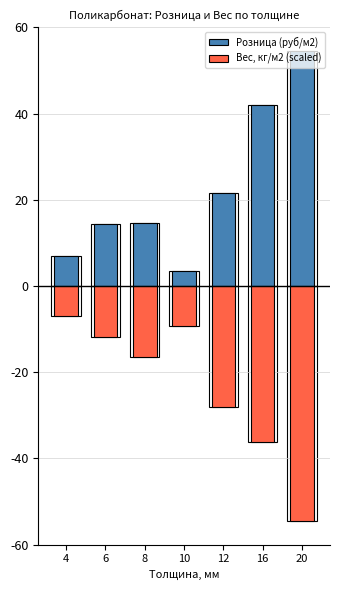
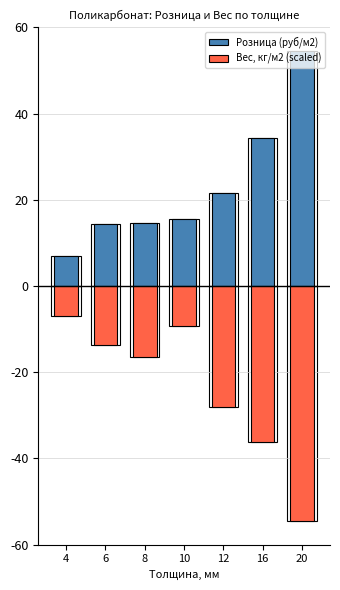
  {
    "Розница (руб/м2)": {
      "4": 7,
      "6": 14,
      "8": 15,
-     "10": 3,
+     "10": 16,
      "12": 21,
-     "16": 42
+     "16": 34
    },
    "Вес, кг/м2 (scaled)": {
      "4": -7,
-     "6": -12,
+     "6": -14,
      "8": -16,
      "10": -9,
      "12": -28,
      "16": -36,
      "20": -55
    }
  }
